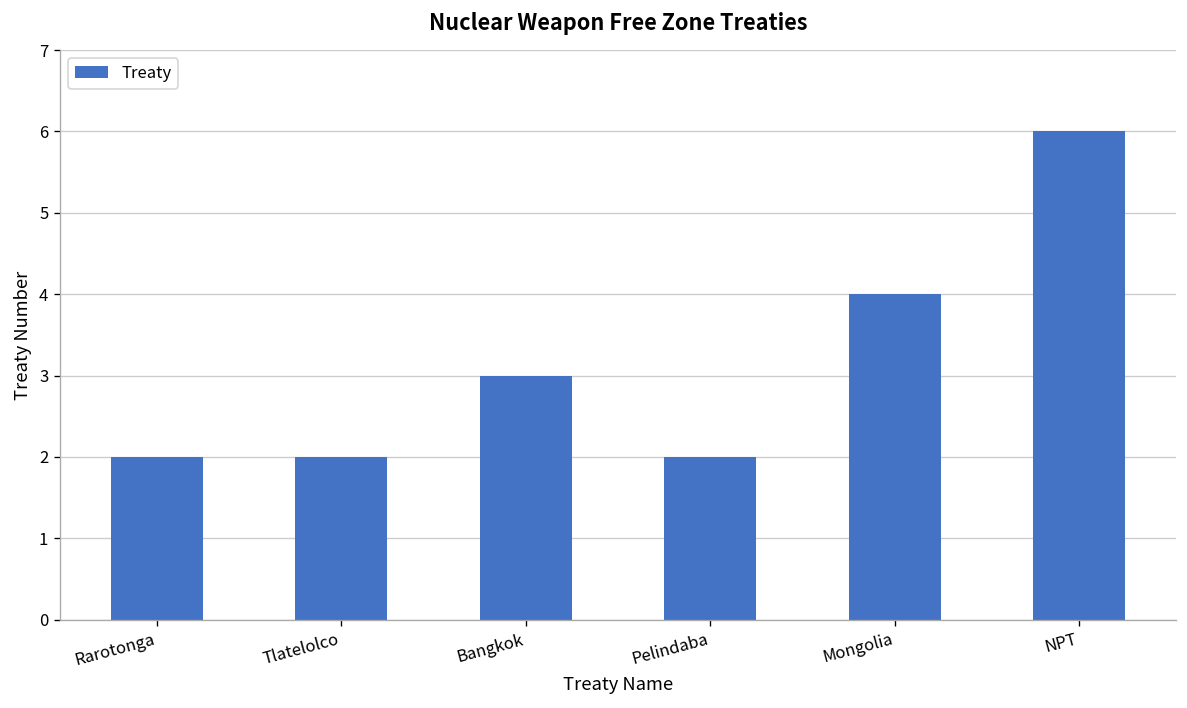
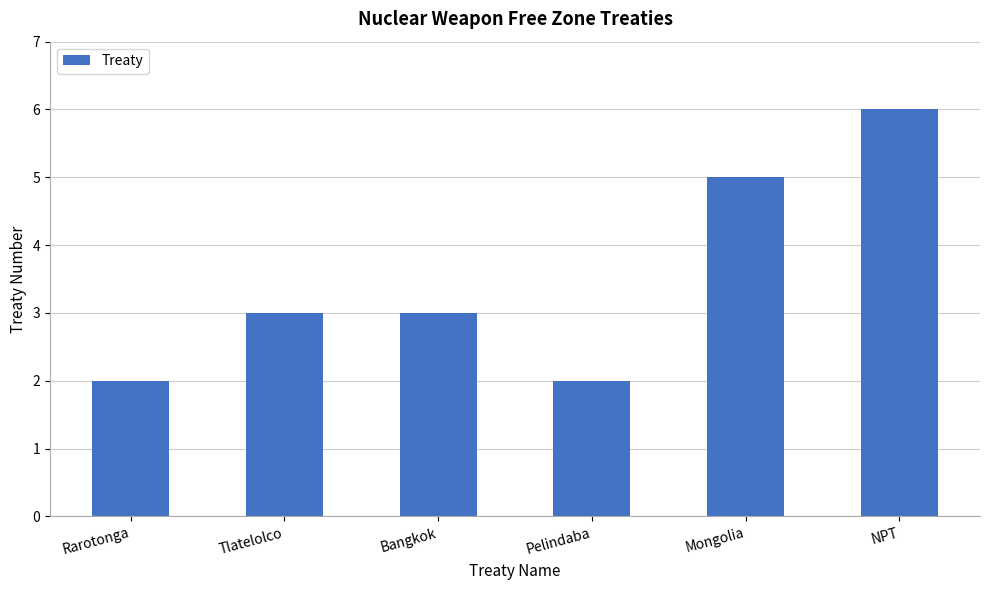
  {
    "Rarotonga": 2,
-   "Tlatelolco": 2,
+   "Tlatelolco": 3,
    "Bangkok": 3,
    "Pelindaba": 2,
-   "Mongolia": 4,
+   "Mongolia": 5,
    "NPT": 6
  }
